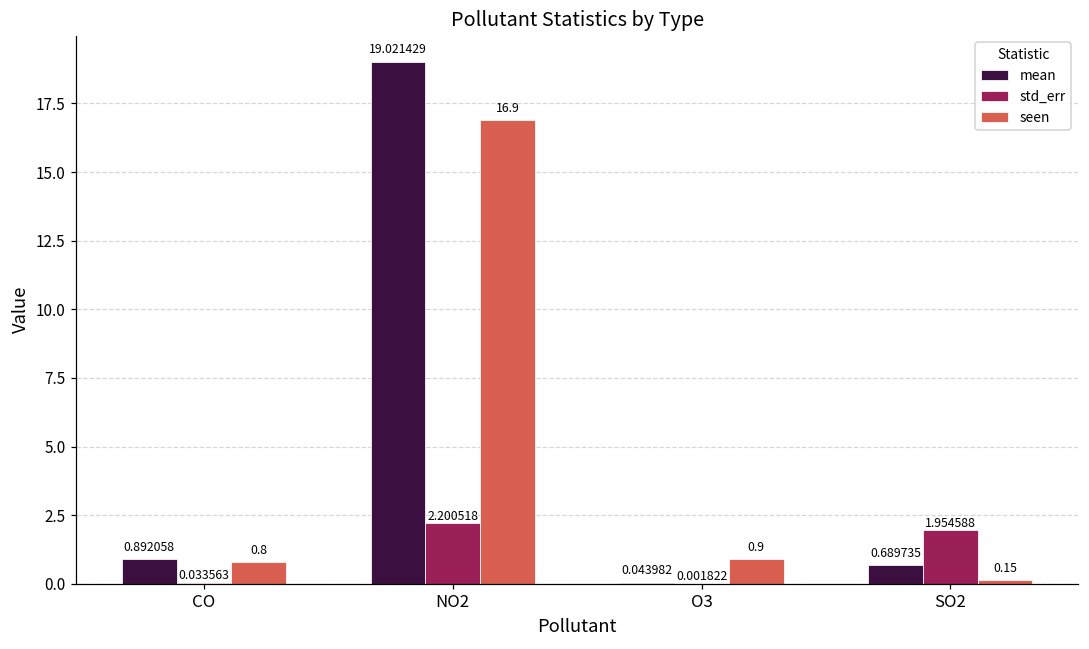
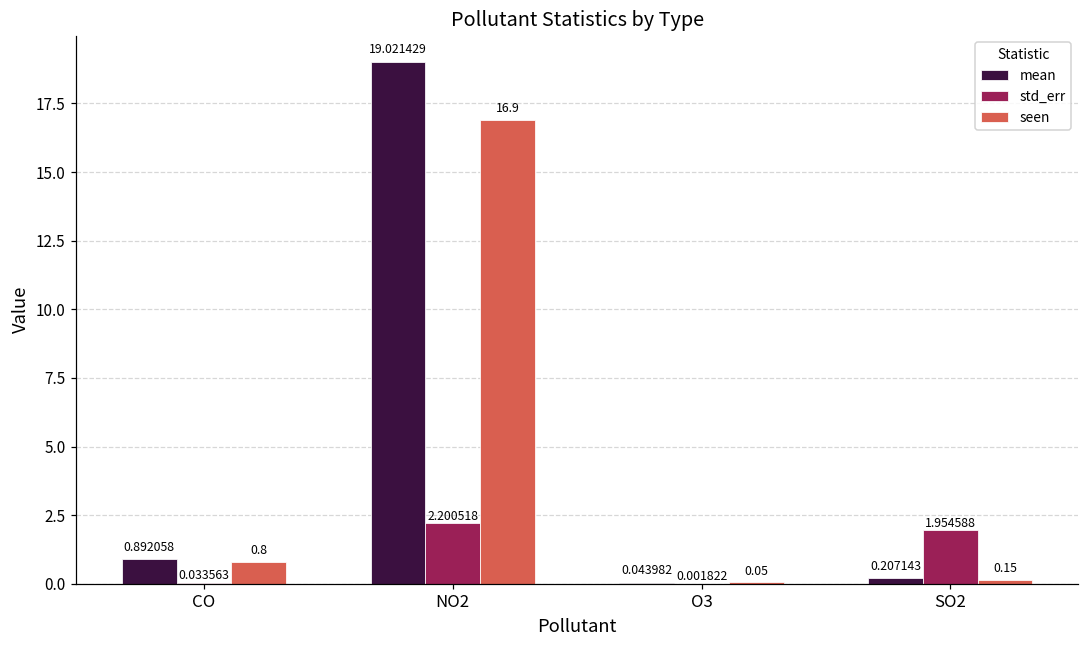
  {
    "mean": {
      "CO": 0.892058,
      "NO2": 19.021429,
      "O3": 0.043982,
-     "SO2": 0.689735
+     "SO2": 0.207143
    },
    "std_err": {
      "CO": 0.033563,
      "NO2": 2.200518,
      "O3": 0.001822,
      "SO2": 1.954588
    },
    "seen": {
      "CO": 0.8,
      "NO2": 16.9,
-     "O3": 0.9,
+     "O3": 0.05,
      "SO2": 0.15
    }
  }
